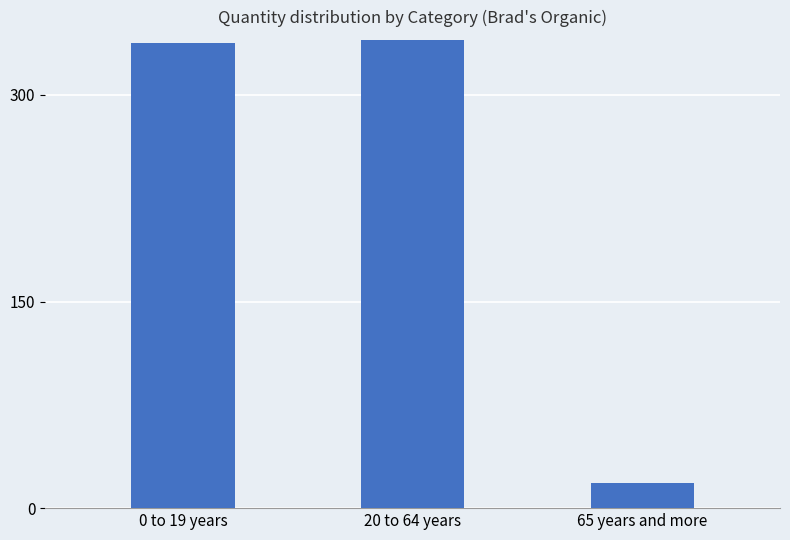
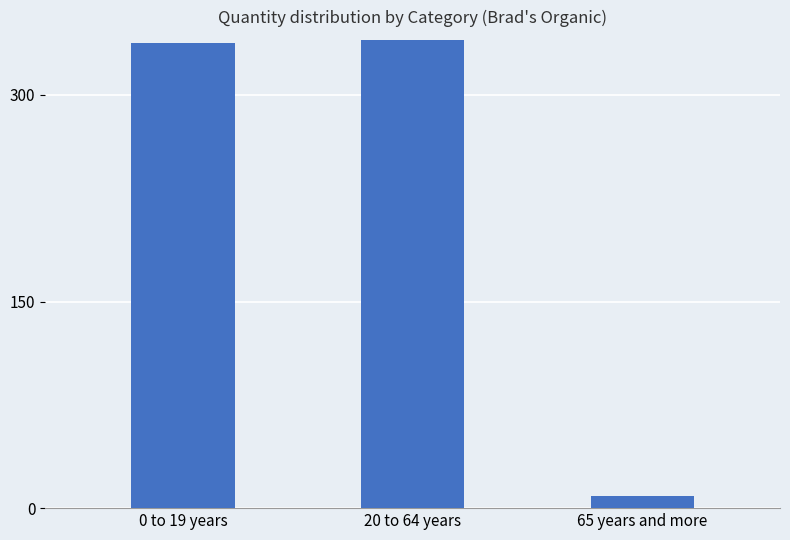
  {
    "0 to 19 years": 338,
-   "65 years and more": 18
+   "65 years and more": 9
  }
